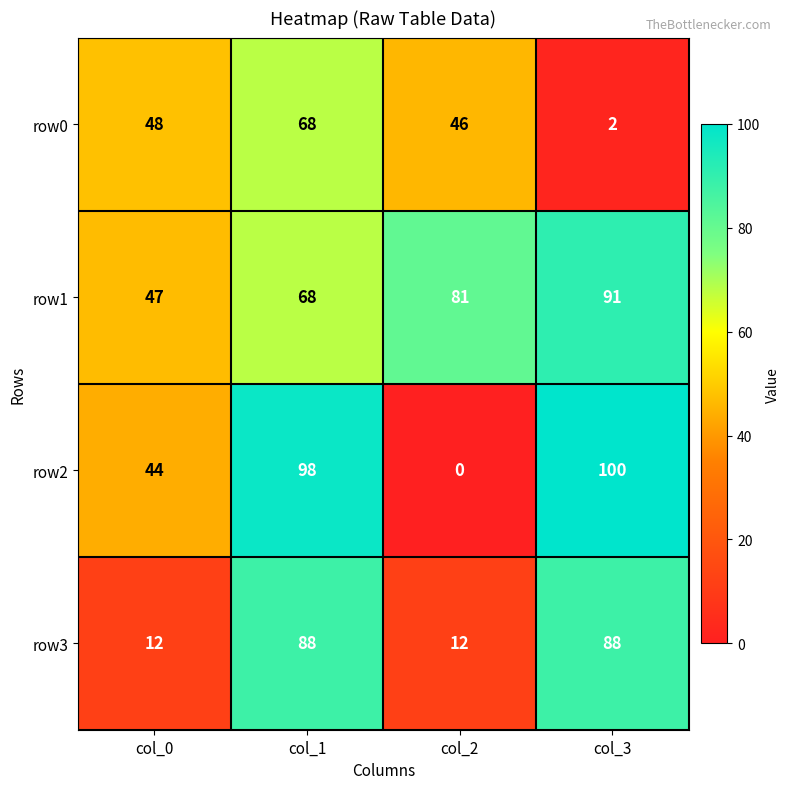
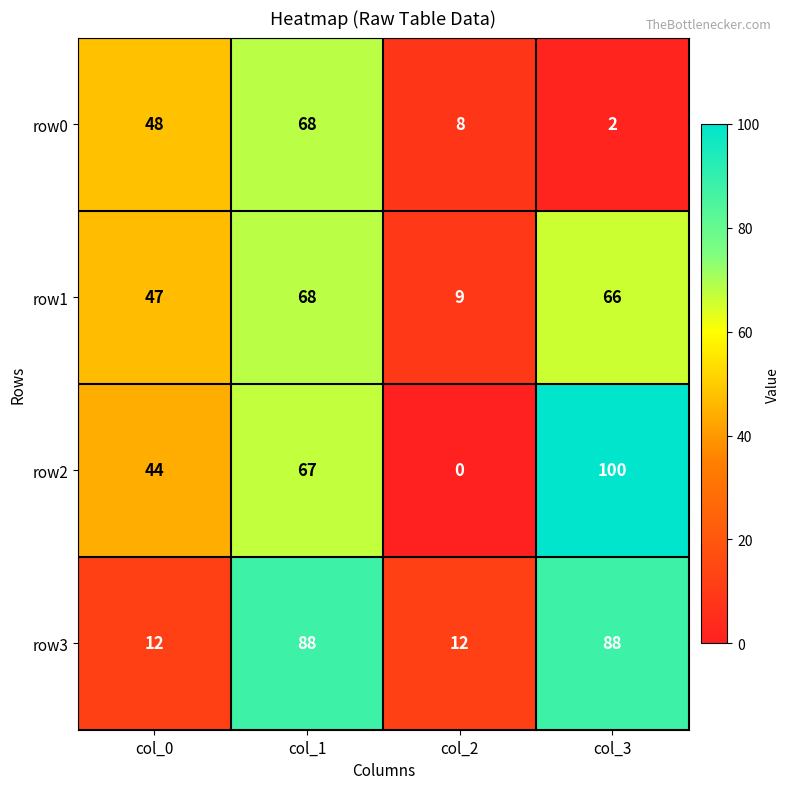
  {
    "row0": {
      "col_0": 48,
      "col_1": 68,
-     "col_2": 46,
+     "col_2": 8,
      "col_3": 2
    },
    "row1": {
      "col_0": 47,
      "col_1": 68,
-     "col_2": 81,
-     "col_3": 91
+     "col_2": 9,
+     "col_3": 66
    },
    "row2": {
      "col_0": 44,
-     "col_1": 98,
+     "col_1": 67,
      "col_2": 0,
      "col_3": 100
    },
    "row3": {
      "col_0": 12,
      "col_1": 88,
      "col_2": 12,
      "col_3": 88
    }
  }
